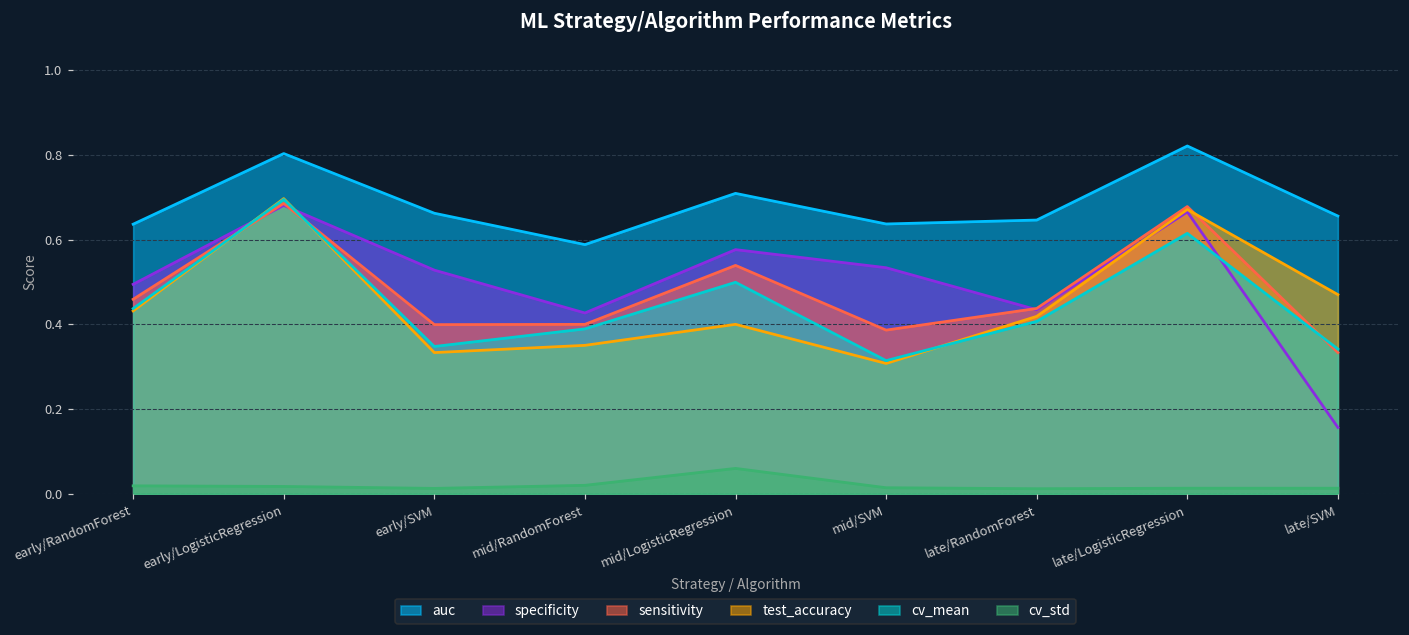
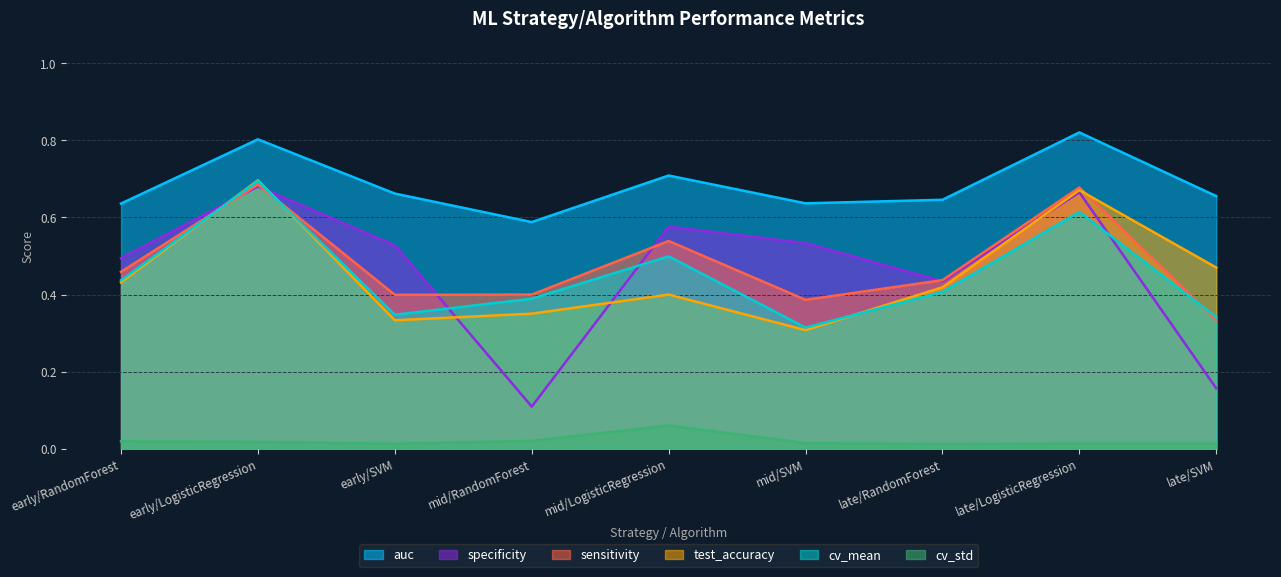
  {
    "specificity": {
      "early/RandomForest": 0.49,
      "early/SVM": 0.53,
-     "mid/RandomForest": 0.43,
+     "mid/RandomForest": 0.11,
      "mid/LogisticRegression": 0.58,
      "mid/SVM": 0.53,
      "late/SVM": 0.16
    },
    "sensitivity": {
      "early/RandomForest": 0.46,
      "early/SVM": 0.40,
      "mid/RandomForest": 0.40,
      "mid/LogisticRegression": 0.54,
      "mid/SVM": 0.39,
      "late/LogisticRegression": 0.68,
      "late/SVM": 0.33
    },
    "test_accuracy": {
      "early/SVM": 0.33,
      "mid/RandomForest": 0.35,
      "mid/LogisticRegression": 0.40,
      "mid/SVM": 0.31,
      "late/RandomForest": 0.42,
      "late/SVM": 0.47
    },
    "cv_std": {
      "early/RandomForest": 0.02,
      "early/LogisticRegression": 0.02,
      "early/SVM": 0.01,
      "mid/RandomForest": 0.02,
      "mid/LogisticRegression": 0.06,
      "mid/SVM": 0.01,
      "late/RandomForest": 0.01,
      "late/LogisticRegression": 0.01,
      "late/SVM": 0.01
    }
  }
